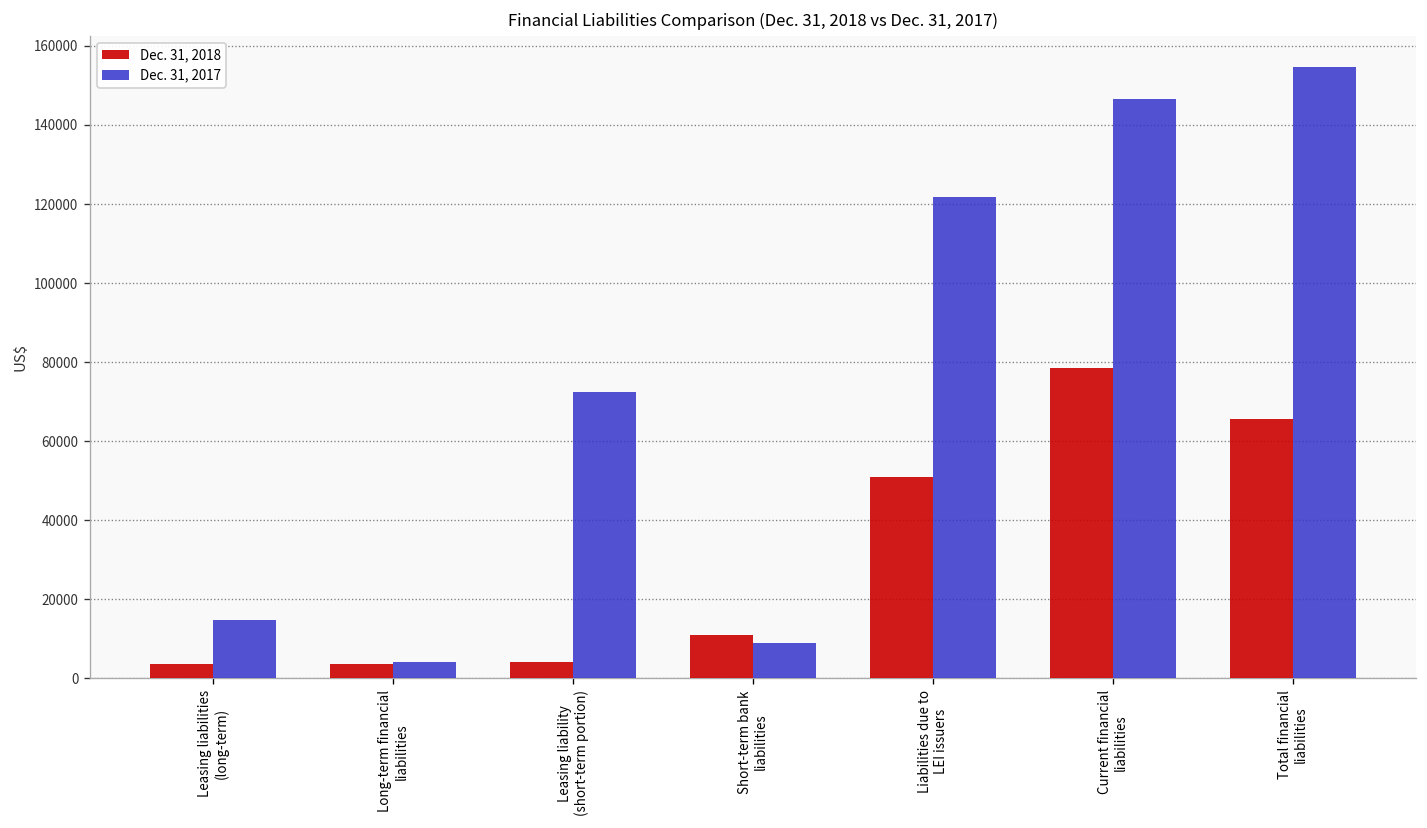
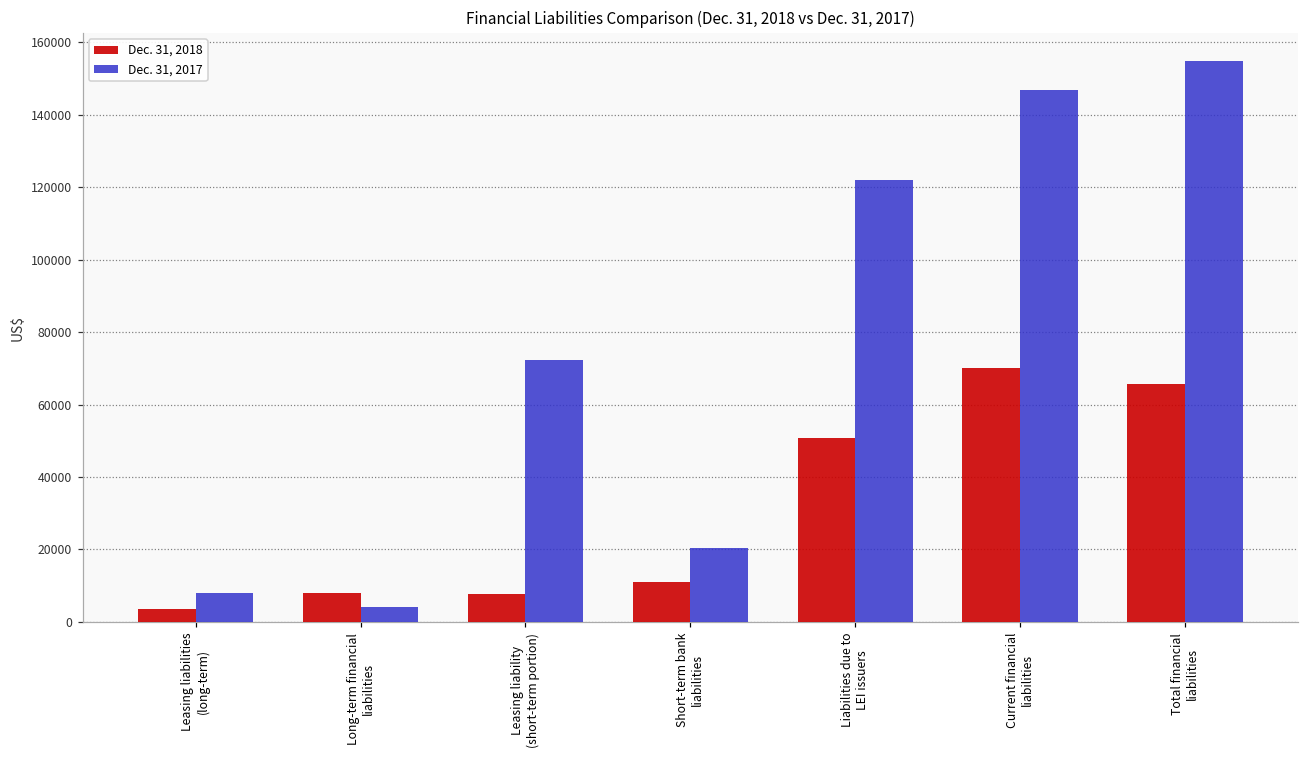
  {
    "Dec. 31, 2018": {
      "Leasing liabilities (long-term)": 4000,
-     "Long-term financial liabilities": 4000,
-     "Leasing liability (short-term portion)": 4000,
+     "Long-term financial liabilities": 8000,
+     "Leasing liability (short-term portion)": 8000,
      "Short-term bank liabilities": 11000,
      "Liabilities due to LEI issuers": 51000,
-     "Current financial liabilities": 79000,
+     "Current financial liabilities": 70000,
      "Total financial liabilities": 66000
    },
    "Dec. 31, 2017": {
-     "Leasing liabilities (long-term)": 15000,
+     "Leasing liabilities (long-term)": 8000,
      "Long-term financial liabilities": 4000,
      "Leasing liability (short-term portion)": 72000,
-     "Short-term bank liabilities": 9000,
+     "Short-term bank liabilities": 20000,
      "Liabilities due to LEI issuers": 122000,
      "Current financial liabilities": 147000,
      "Total financial liabilities": 155000
    }
  }
